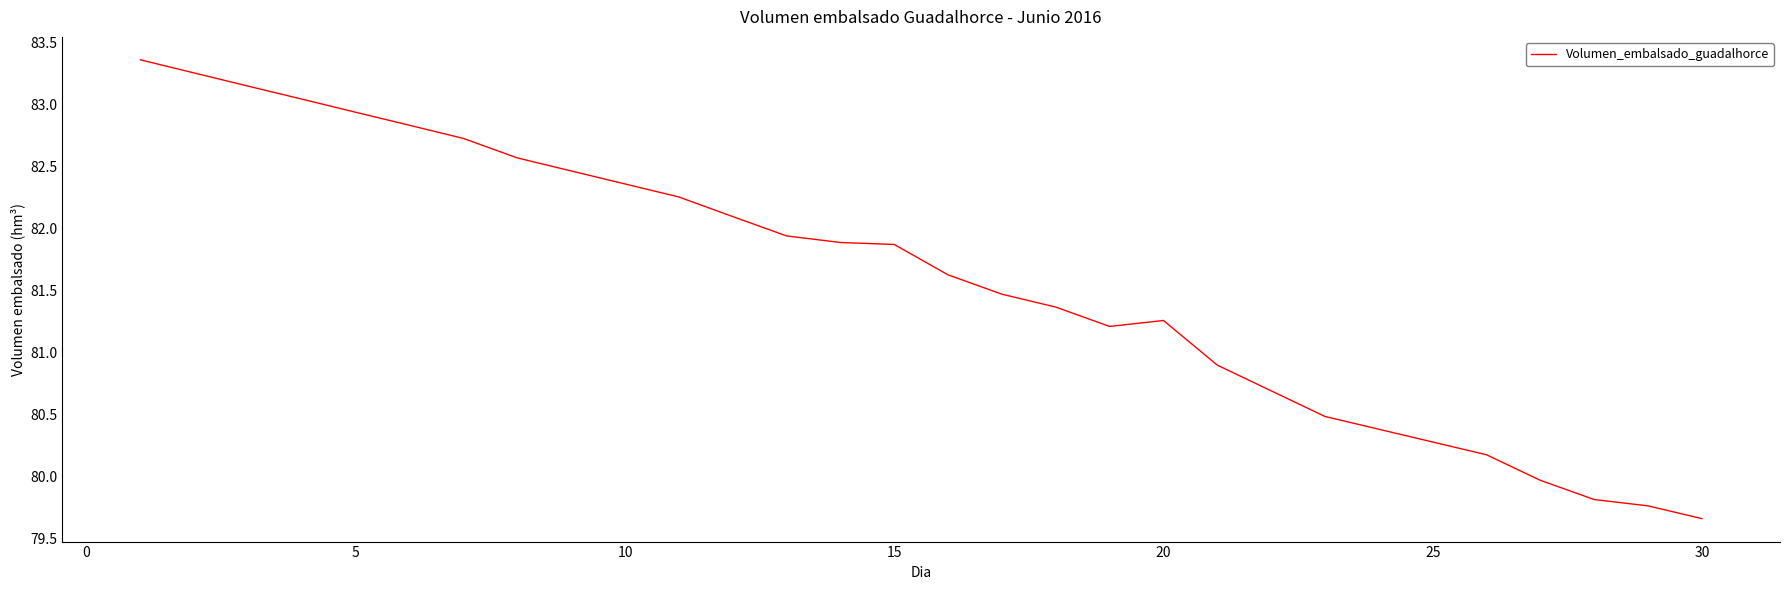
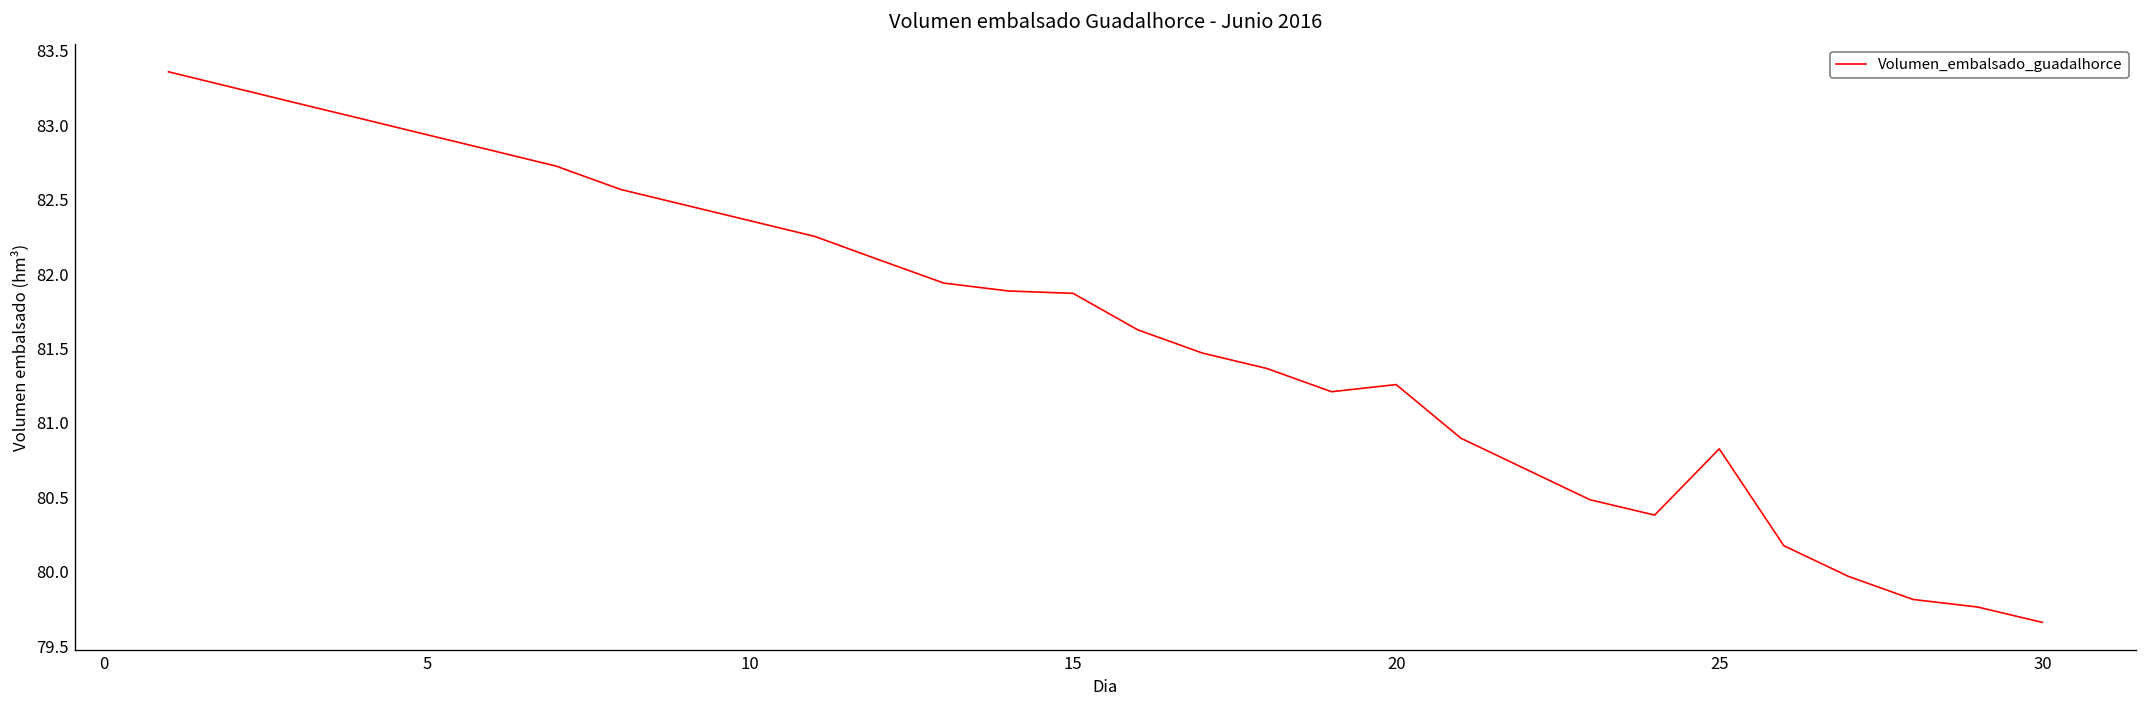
  {
    "5": 82.94,
    "10": 82.36,
    "15": 81.87,
    "20": 81.26,
-   "25": 80.28,
+   "25": 80.83,
    "30": 79.66
  }
